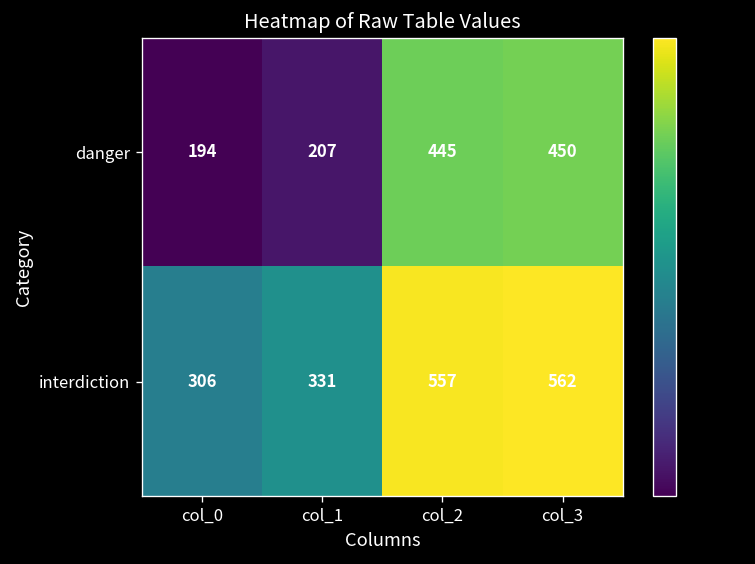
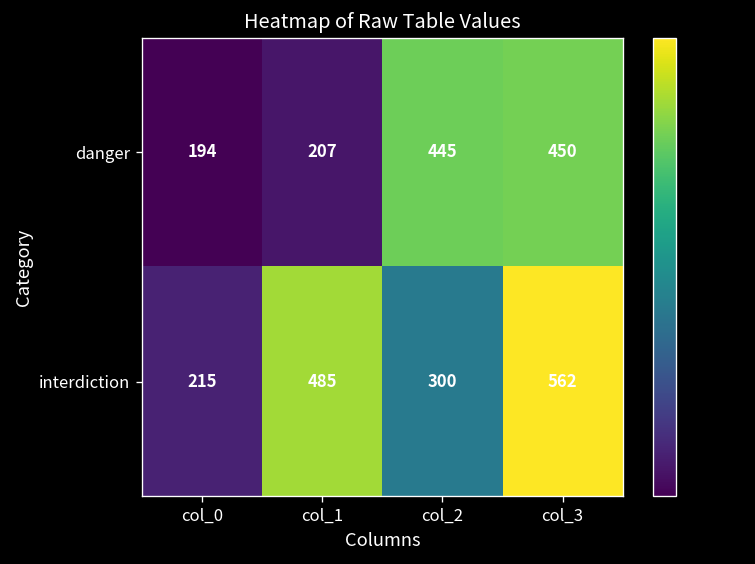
  {
    "danger": {
      "col_0": 194,
      "col_1": 207,
      "col_2": 445,
      "col_3": 450
    },
    "interdiction": {
-     "col_0": 306,
-     "col_1": 331,
-     "col_2": 557,
+     "col_0": 215,
+     "col_1": 485,
+     "col_2": 300,
      "col_3": 562
    }
  }
